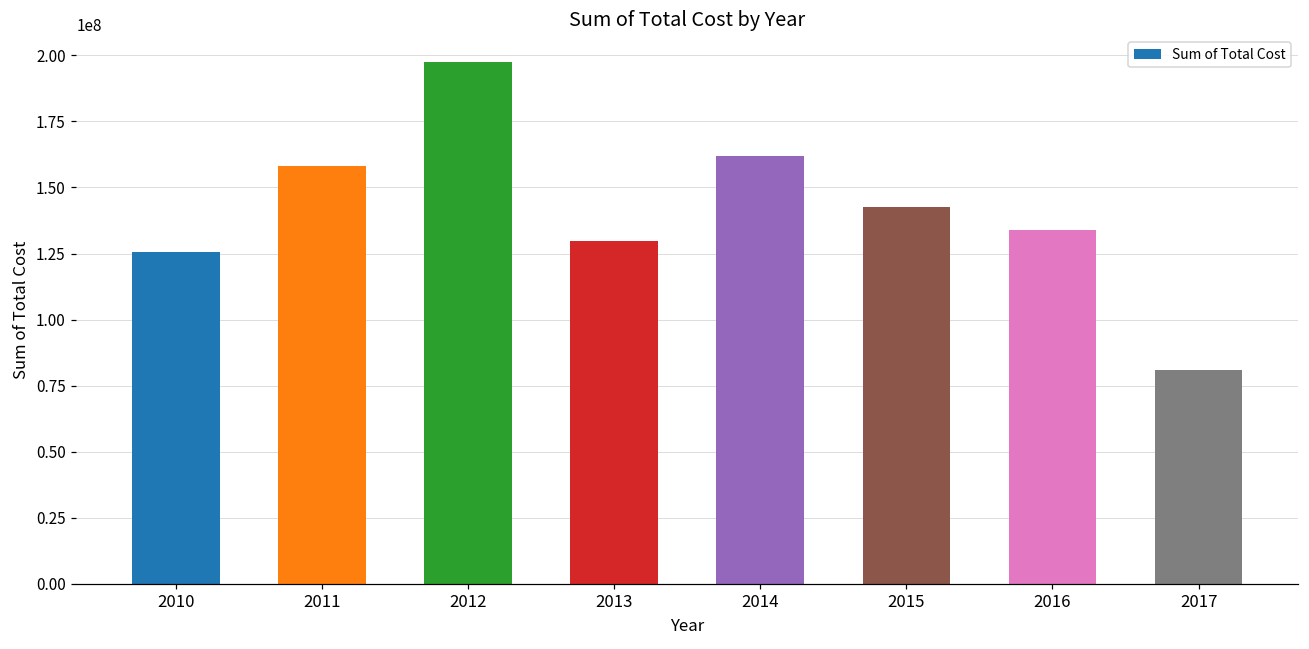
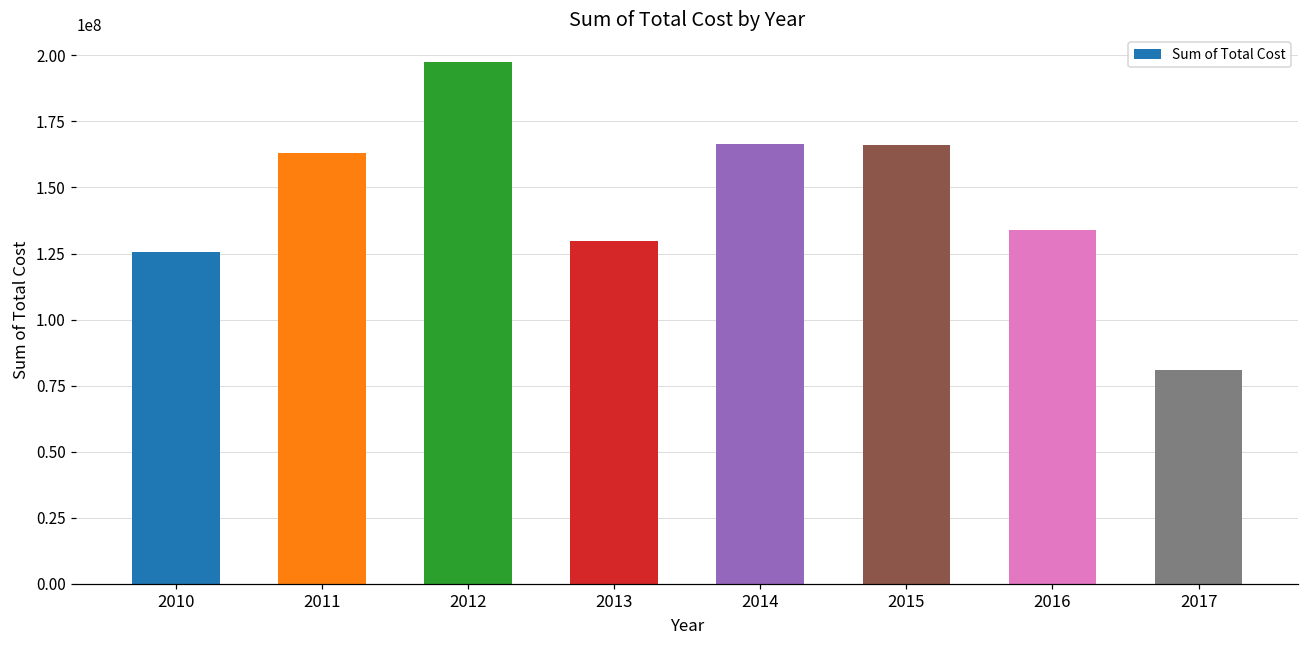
  {
    "2010": 126000000,
-   "2011": 158000000,
+   "2011": 163000000,
    "2012": 198000000,
    "2013": 130000000,
-   "2014": 162000000,
-   "2015": 143000000,
+   "2014": 166000000,
+   "2015": 166000000,
    "2016": 134000000,
    "2017": 81000000
  }
